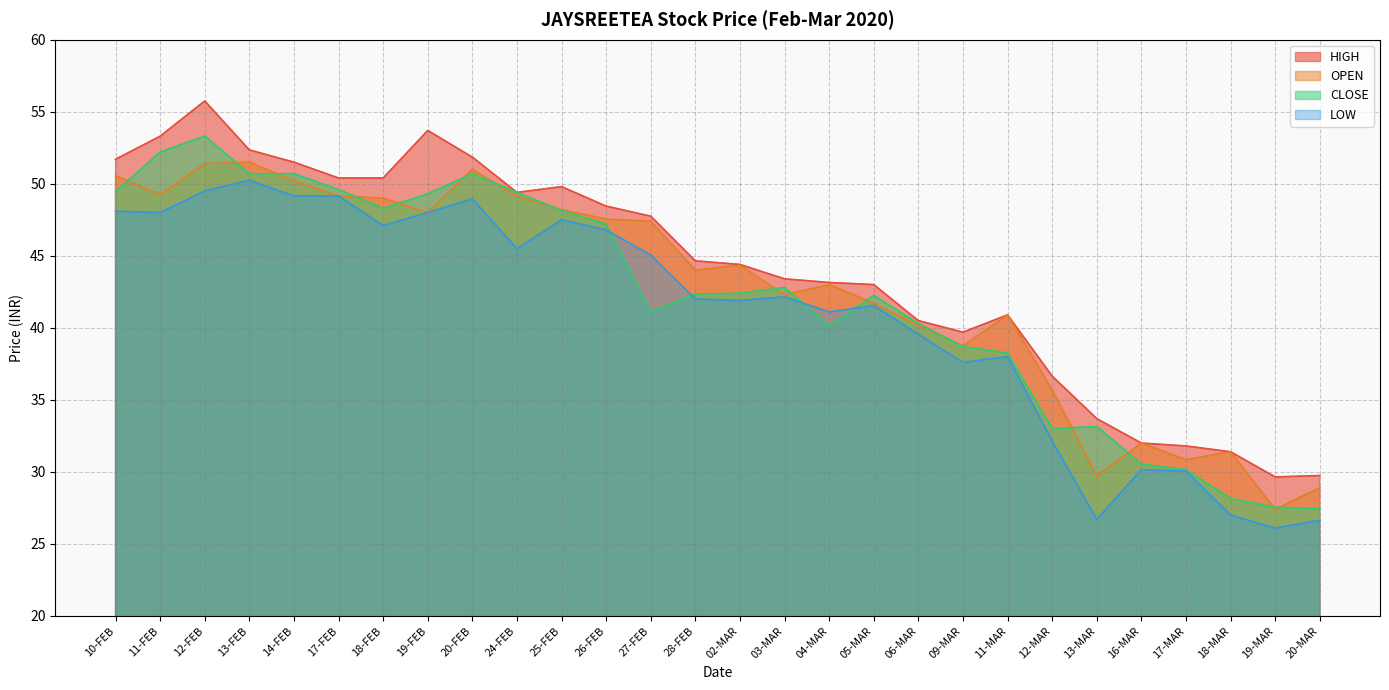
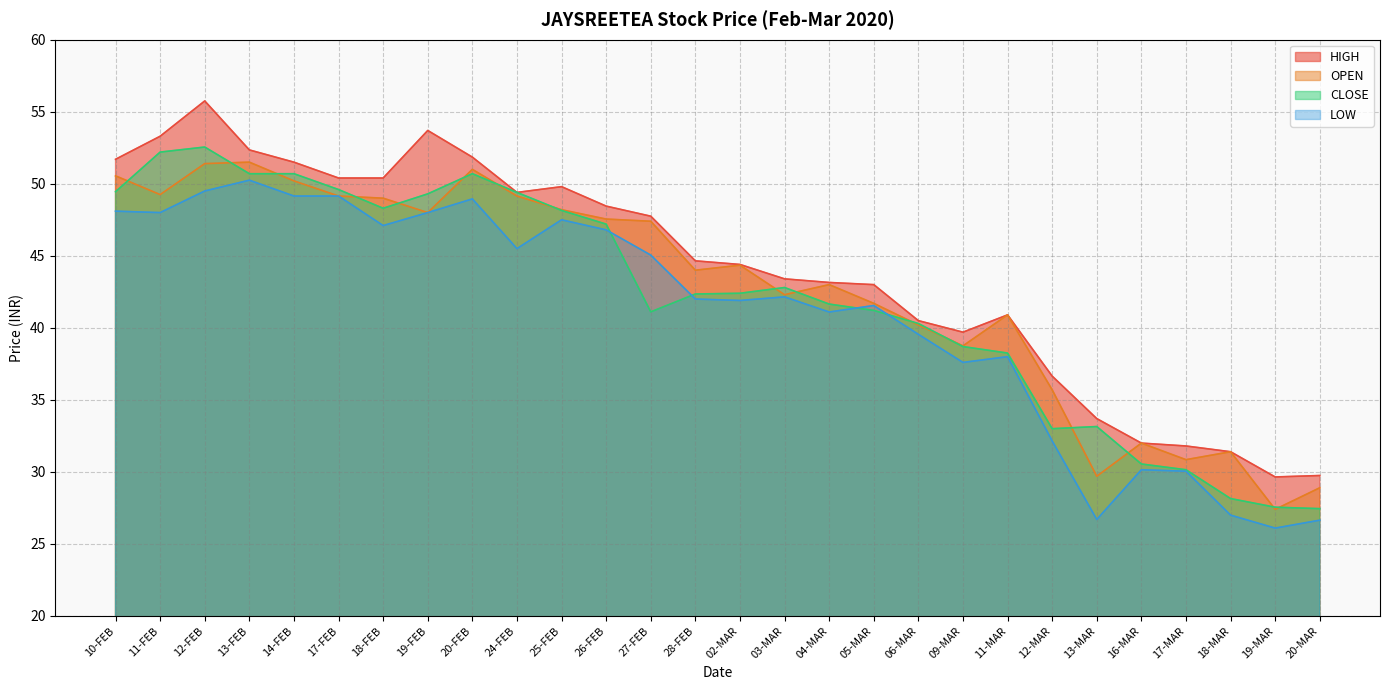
  {
    "CLOSE": {
      "10-FEB": 49.5,
      "11-FEB": 52.2,
-     "12-FEB": 53.3,
+     "12-FEB": 52.6,
      "13-FEB": 50.7,
      "14-FEB": 50.7,
      "17-FEB": 49.6,
      "18-FEB": 48.3,
      "19-FEB": 49.3,
      "20-FEB": 50.7,
      "26-FEB": 47.2,
      "27-FEB": 41.1,
      "28-FEB": 42.4,
      "02-MAR": 42.4,
      "03-MAR": 42.8,
-     "04-MAR": 40.1,
-     "05-MAR": 42.3,
+     "04-MAR": 41.7,
+     "05-MAR": 41.2,
      "11-MAR": 38.3,
      "12-MAR": 33.0,
      "13-MAR": 33.2,
      "16-MAR": 30.6,
      "18-MAR": 28.2,
      "20-MAR": 27.5
    },
    "LOW": {
      "10-FEB": 48.1,
      "11-FEB": 48.0,
      "12-FEB": 49.5,
      "13-FEB": 50.3,
      "14-FEB": 49.2,
      "18-FEB": 47.1,
      "20-FEB": 49.0,
      "24-FEB": 45.5,
      "25-FEB": 47.5,
      "26-FEB": 46.8,
      "27-FEB": 45.1,
      "28-FEB": 42.0,
      "02-MAR": 41.9,
      "04-MAR": 41.1,
      "06-MAR": 39.6,
      "09-MAR": 37.6,
      "11-MAR": 38.0,
      "12-MAR": 32.2,
      "13-MAR": 26.7,
      "16-MAR": 30.2,
      "18-MAR": 27.0,
      "19-MAR": 26.1,
      "20-MAR": 26.7
    }
  }
